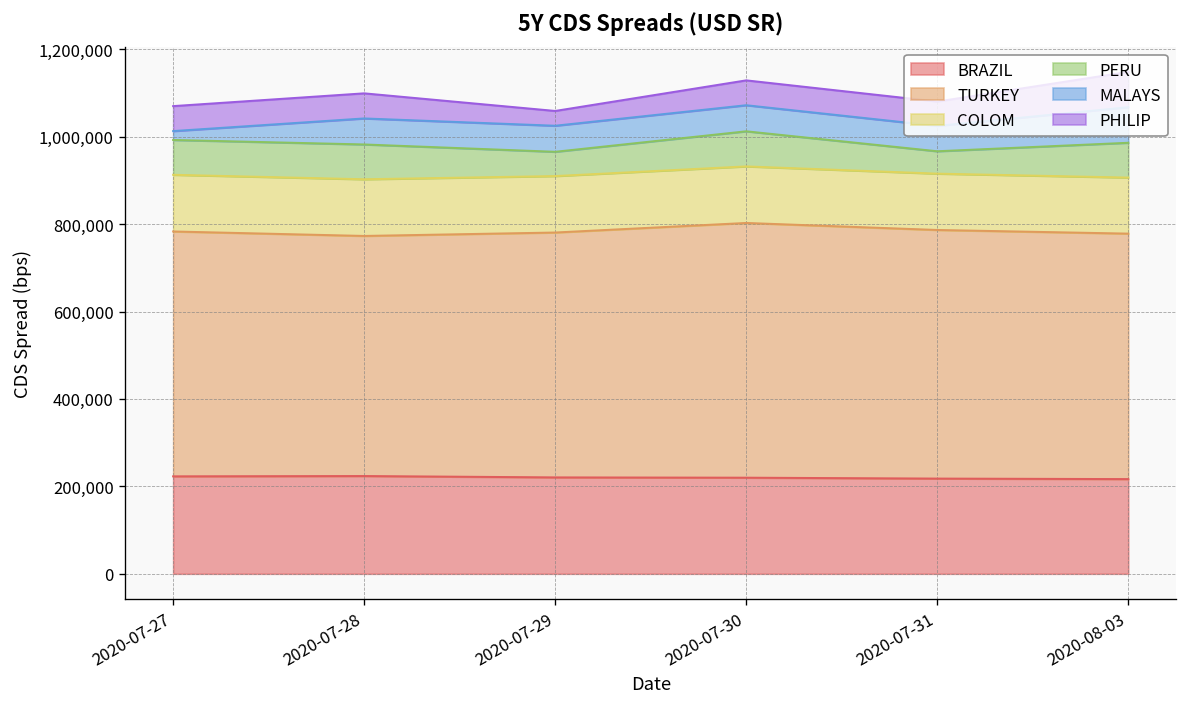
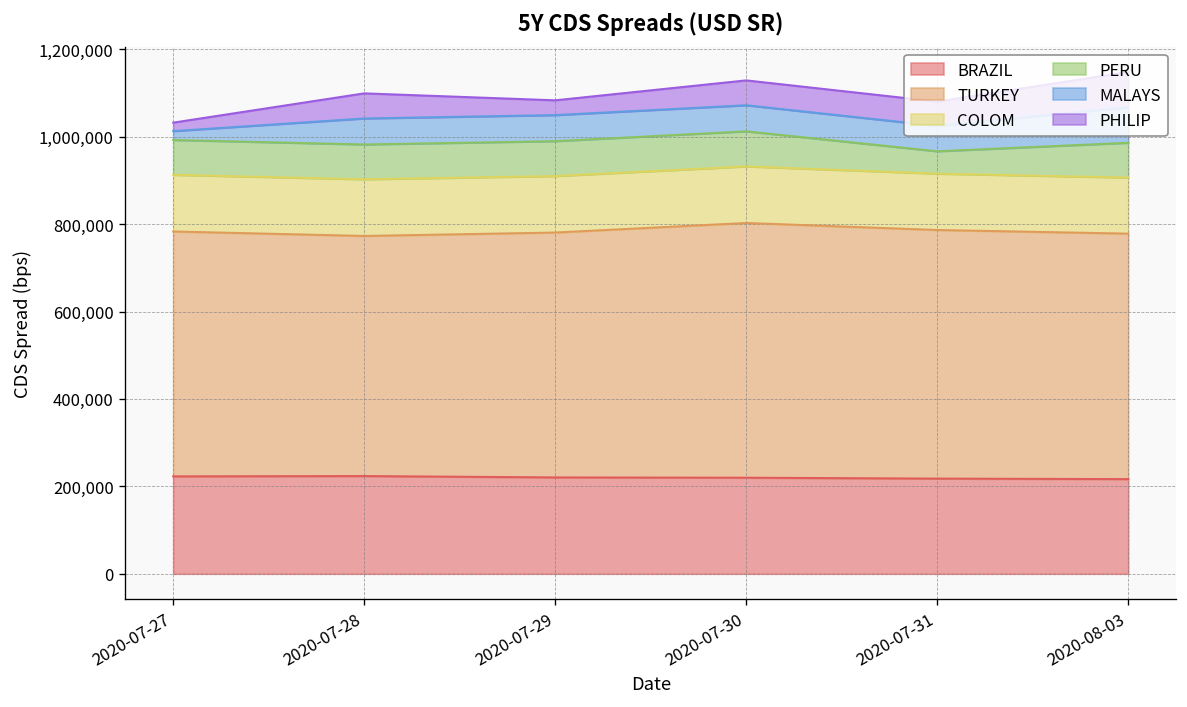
  {
    "PERU": {
      "2020-07-27": "80,000",
      "2020-07-28": "80,000",
-     "2020-07-29": "60,000",
+     "2020-07-29": "80,000",
      "2020-07-30": "80,000",
      "2020-07-31": "50,000",
      "2020-08-03": "80,000"
    },
    "MALAYS": {
      "2020-07-27": "20,000",
      "2020-07-28": "60,000",
      "2020-07-29": "60,000",
      "2020-07-30": "60,000"
    },
    "PHILIP": {
-     "2020-07-27": "60,000",
+     "2020-07-27": "20,000",
      "2020-07-28": "60,000",
      "2020-07-29": "30,000",
      "2020-07-30": "60,000"
    }
  }
